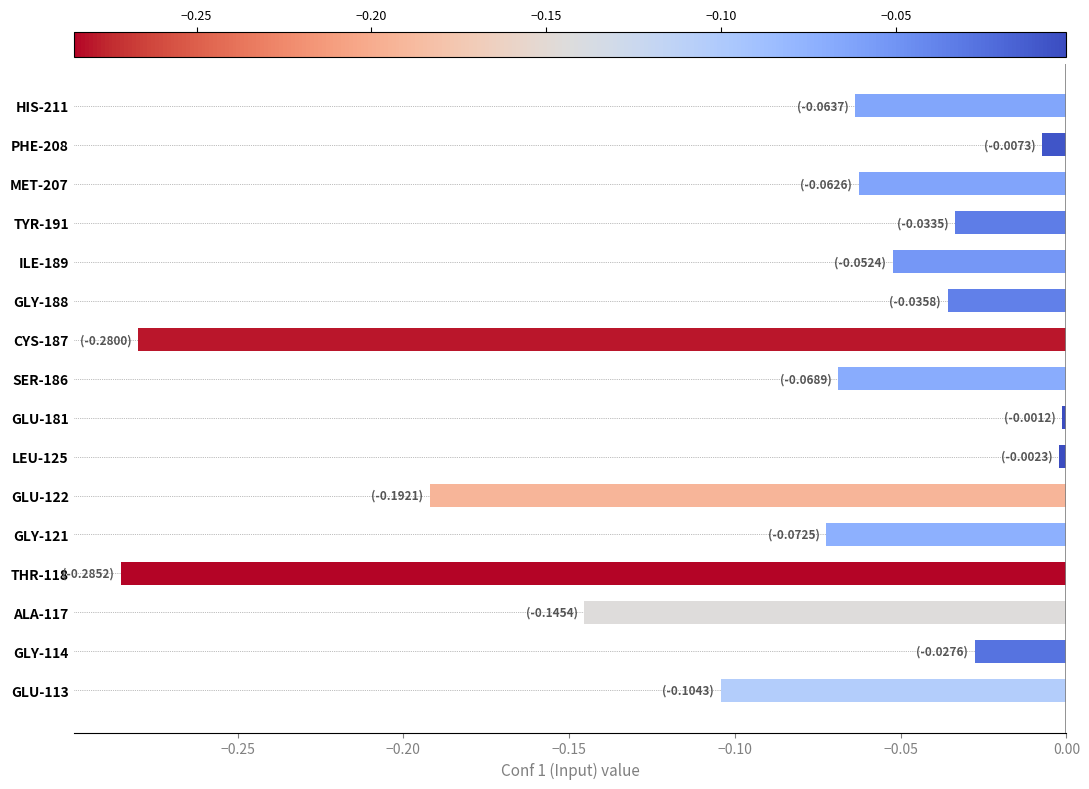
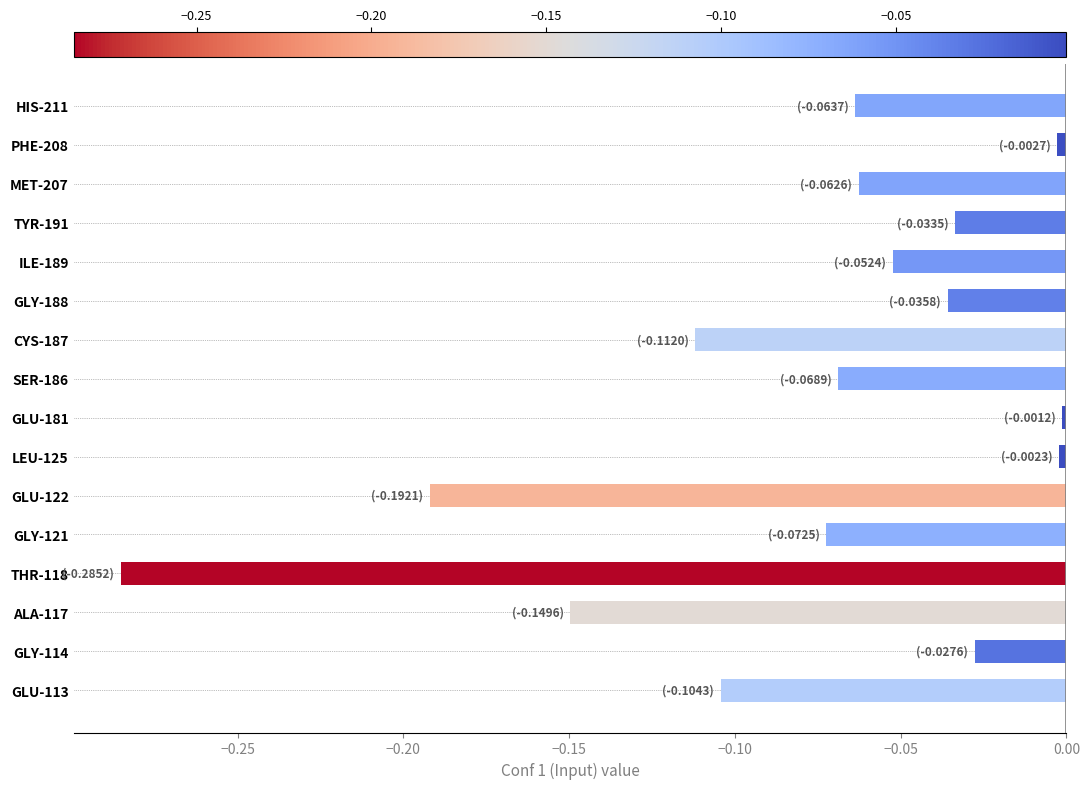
  {
    "HIS-211": "(-0.0637)",
-   "PHE-208": "(-0.0073)",
+   "PHE-208": "(-0.0027)",
    "MET-207": "(-0.0626)",
    "TYR-191": "(-0.0335)",
    "ILE-189": "(-0.0524)",
    "GLY-188": "(-0.0358)",
-   "CYS-187": "(-0.2800)",
+   "CYS-187": "(-0.1120)",
    "SER-186": "(-0.0689)",
    "GLU-181": "(-0.0012)",
    "LEU-125": "(-0.0023)",
    "GLU-122": "(-0.1921)",
    "GLY-121": "(-0.0725)",
    "THR-118": "(-0.2852)",
-   "ALA-117": "(-0.1454)",
+   "ALA-117": "(-0.1496)",
    "GLY-114": "(-0.0276)",
    "GLU-113": "(-0.1043)"
  }
